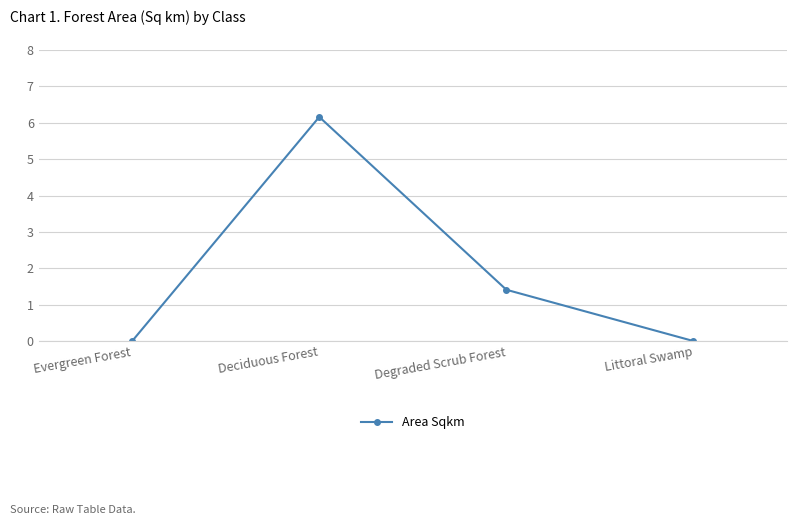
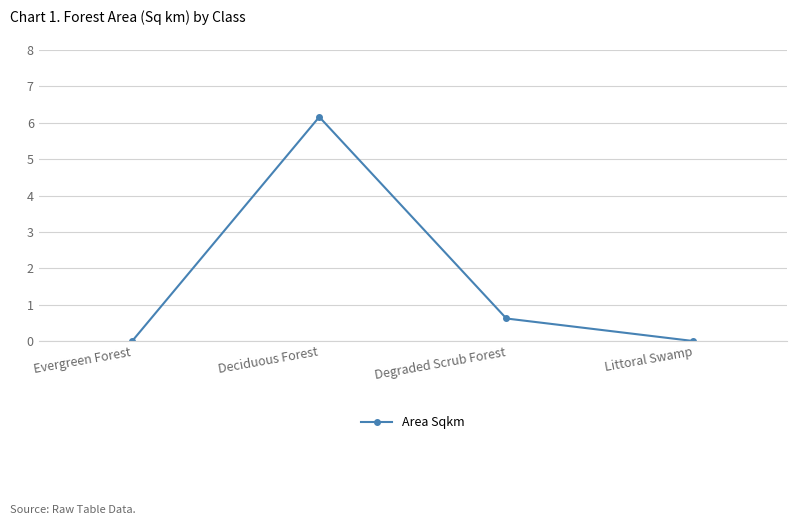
  {
    "Evergreen Forest": 0.0,
    "Deciduous Forest": 6.2,
-   "Degraded Scrub Forest": 1.4,
+   "Degraded Scrub Forest": 0.6,
    "Littoral Swamp": 0.0
  }
